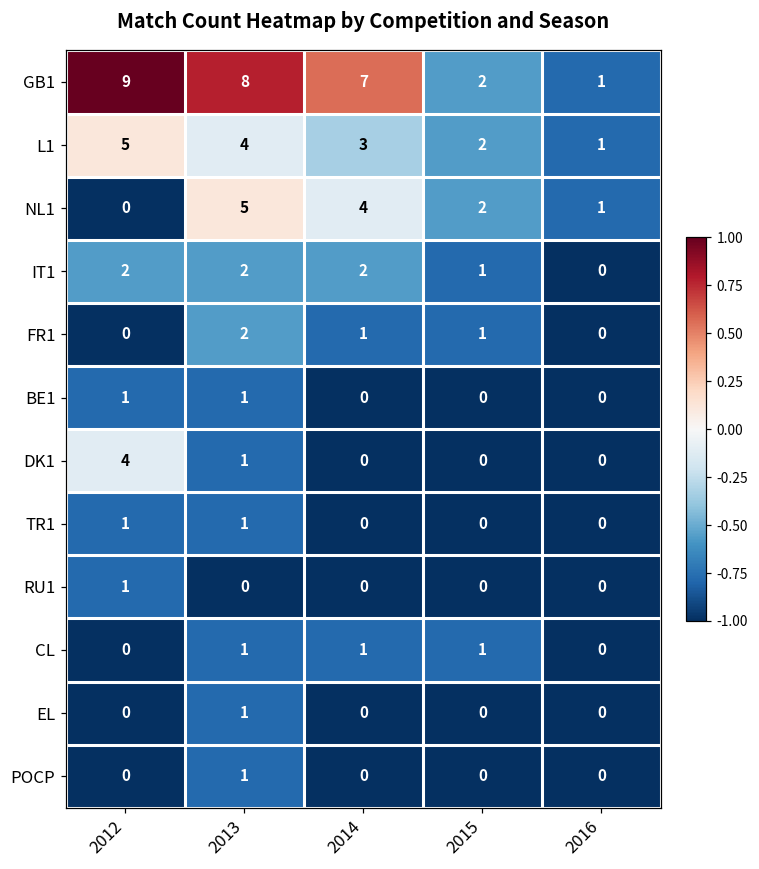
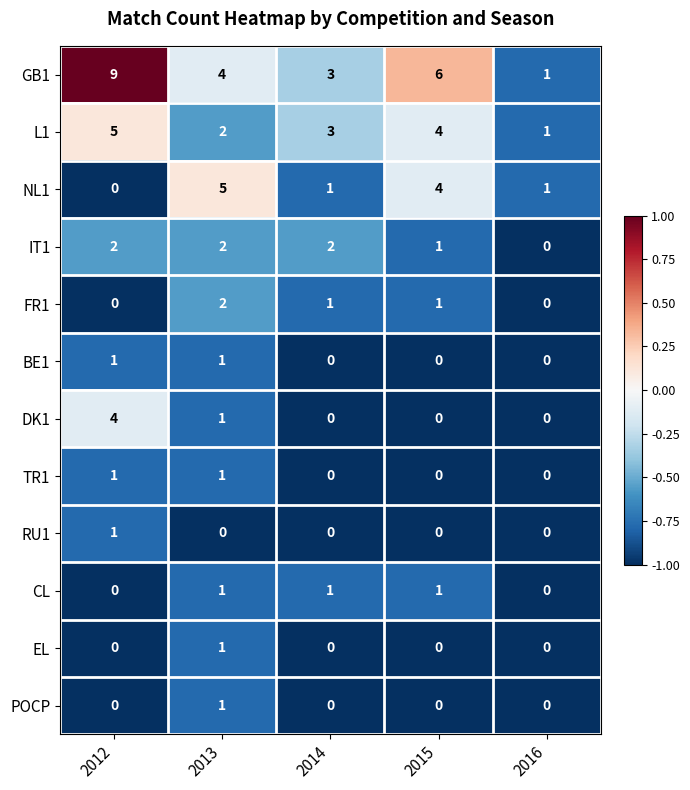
  {
    "GB1": {
      "2012": 9,
-     "2013": 8,
-     "2014": 7,
-     "2015": 2,
+     "2013": 4,
+     "2014": 3,
+     "2015": 6,
      "2016": 1
    },
    "L1": {
      "2012": 5,
-     "2013": 4,
+     "2013": 2,
      "2014": 3,
-     "2015": 2,
+     "2015": 4,
      "2016": 1
    },
    "NL1": {
      "2012": 0,
      "2013": 5,
-     "2014": 4,
-     "2015": 2,
+     "2014": 1,
+     "2015": 4,
      "2016": 1
    },
    "IT1": {
      "2012": 2,
      "2013": 2,
      "2014": 2,
      "2015": 1,
      "2016": 0
    },
    "FR1": {
      "2012": 0,
      "2013": 2,
      "2014": 1,
      "2015": 1,
      "2016": 0
    },
    "BE1": {
      "2012": 1,
      "2013": 1,
      "2014": 0,
      "2015": 0,
      "2016": 0
    },
    "DK1": {
      "2012": 4,
      "2013": 1,
      "2014": 0,
      "2015": 0,
      "2016": 0
    },
    "TR1": {
      "2012": 1,
      "2013": 1,
      "2014": 0,
      "2015": 0,
      "2016": 0
    },
    "RU1": {
      "2012": 1,
      "2013": 0,
      "2014": 0,
      "2015": 0,
      "2016": 0
    },
    "CL": {
      "2012": 0,
      "2013": 1,
      "2014": 1,
      "2015": 1,
      "2016": 0
    },
    "EL": {
      "2012": 0,
      "2013": 1,
      "2014": 0,
      "2015": 0,
      "2016": 0
    },
    "POCP": {
      "2012": 0,
      "2013": 1,
      "2014": 0,
      "2015": 0,
      "2016": 0
    }
  }
